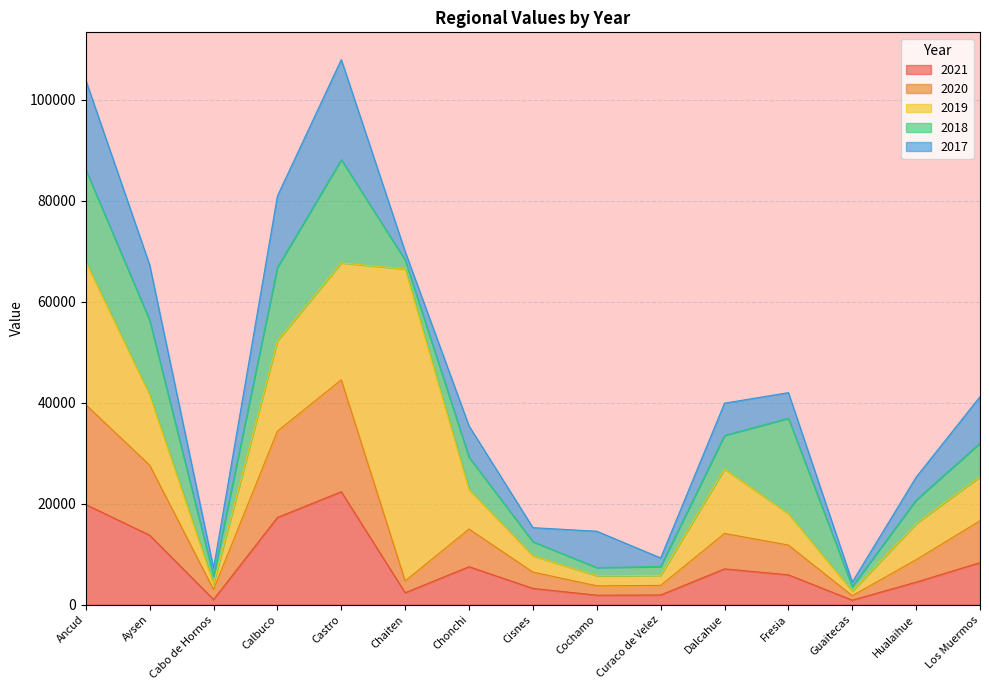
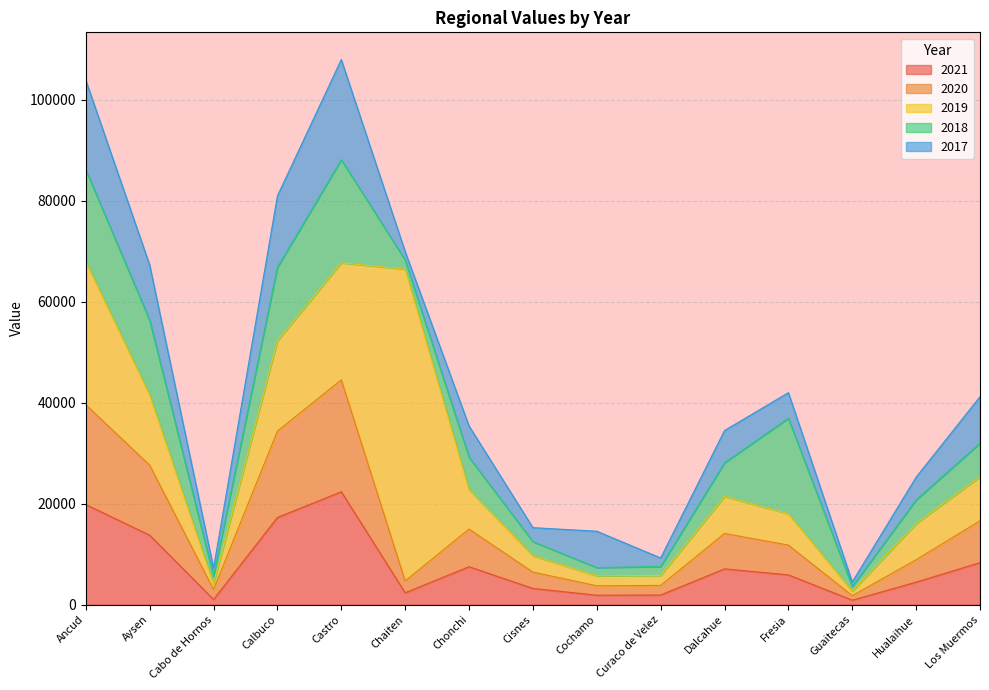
  {
    "2019": {
      "Ancud": 28000,
      "Aysen": 14000,
      "Cabo de Hornos": 1000,
      "Calbuco": 18000,
      "Castro": 23000,
      "Chaiten": 62000,
      "Chonchi": 8000,
      "Cisnes": 3000,
      "Cochamo": 2000,
      "Curaco de Velez": 2000,
-     "Dalcahue": 13000,
+     "Dalcahue": 7000,
      "Fresia": 6000,
      "Guaitecas": 1000,
      "Hualaihue": 7000,
      "Los Muermos": 9000
    },
    "2018": {
      "Ancud": 18000,
      "Aysen": 15000,
      "Cabo de Hornos": 2000,
      "Calbuco": 15000,
      "Castro": 20000,
      "Chaiten": 2000,
      "Chonchi": 6000,
      "Cisnes": 3000,
      "Cochamo": 2000,
      "Curaco de Velez": 2000,
      "Dalcahue": 7000,
      "Fresia": 19000,
      "Guaitecas": 1000,
      "Hualaihue": 5000,
      "Los Muermos": 7000
    },
    "2017": {
      "Ancud": 18000,
      "Aysen": 11000,
      "Cabo de Hornos": 2000,
      "Calbuco": 14000,
      "Castro": 20000,
      "Chaiten": 2000,
      "Chonchi": 6000,
      "Cisnes": 3000,
      "Cochamo": 7000,
      "Curaco de Velez": 2000,
      "Dalcahue": 6000,
      "Fresia": 5000,
      "Guaitecas": 1000,
      "Hualaihue": 5000,
      "Los Muermos": 9000
    }
  }
